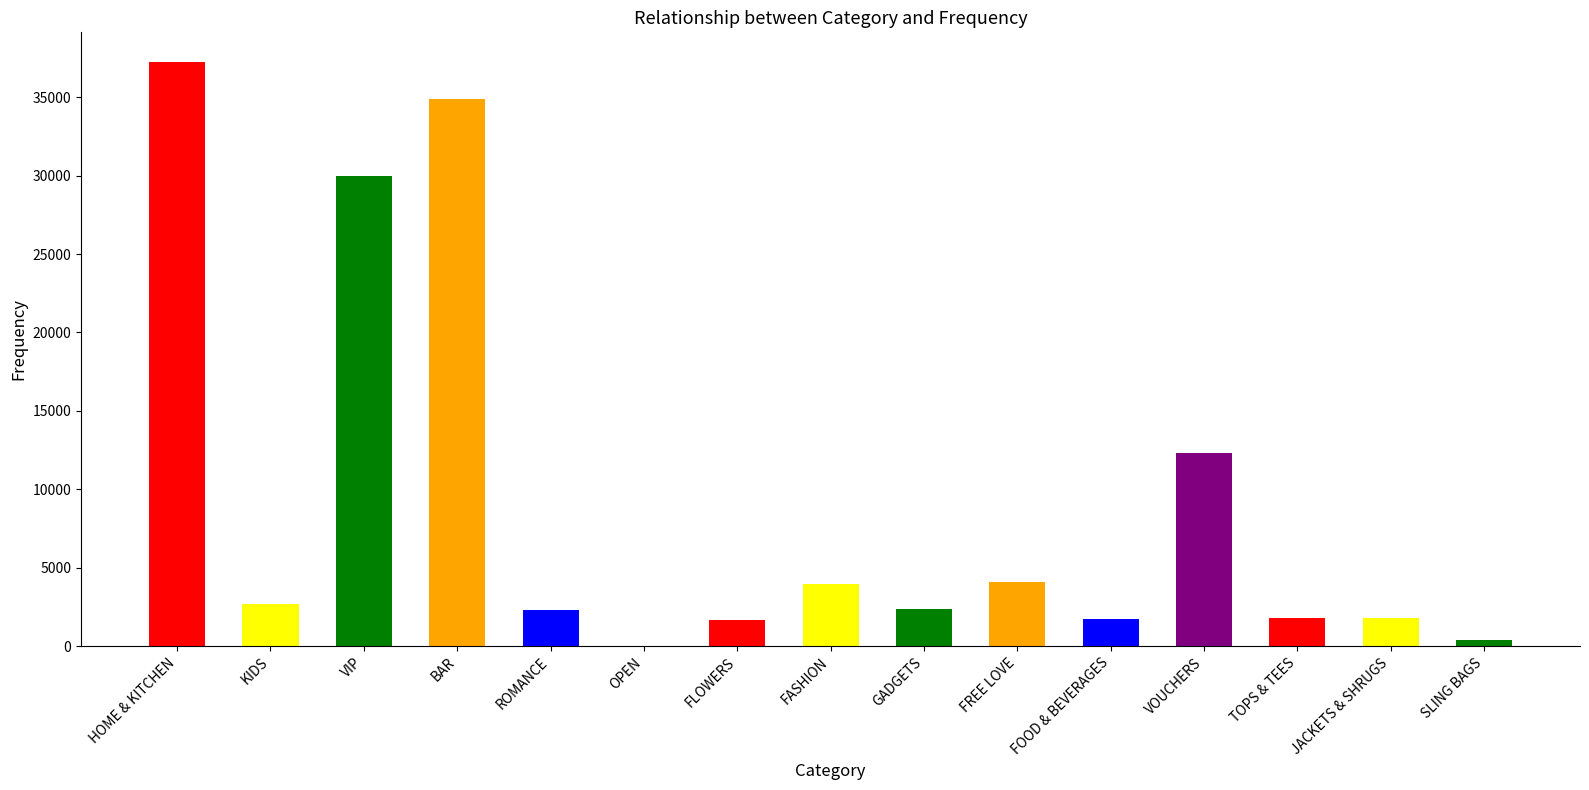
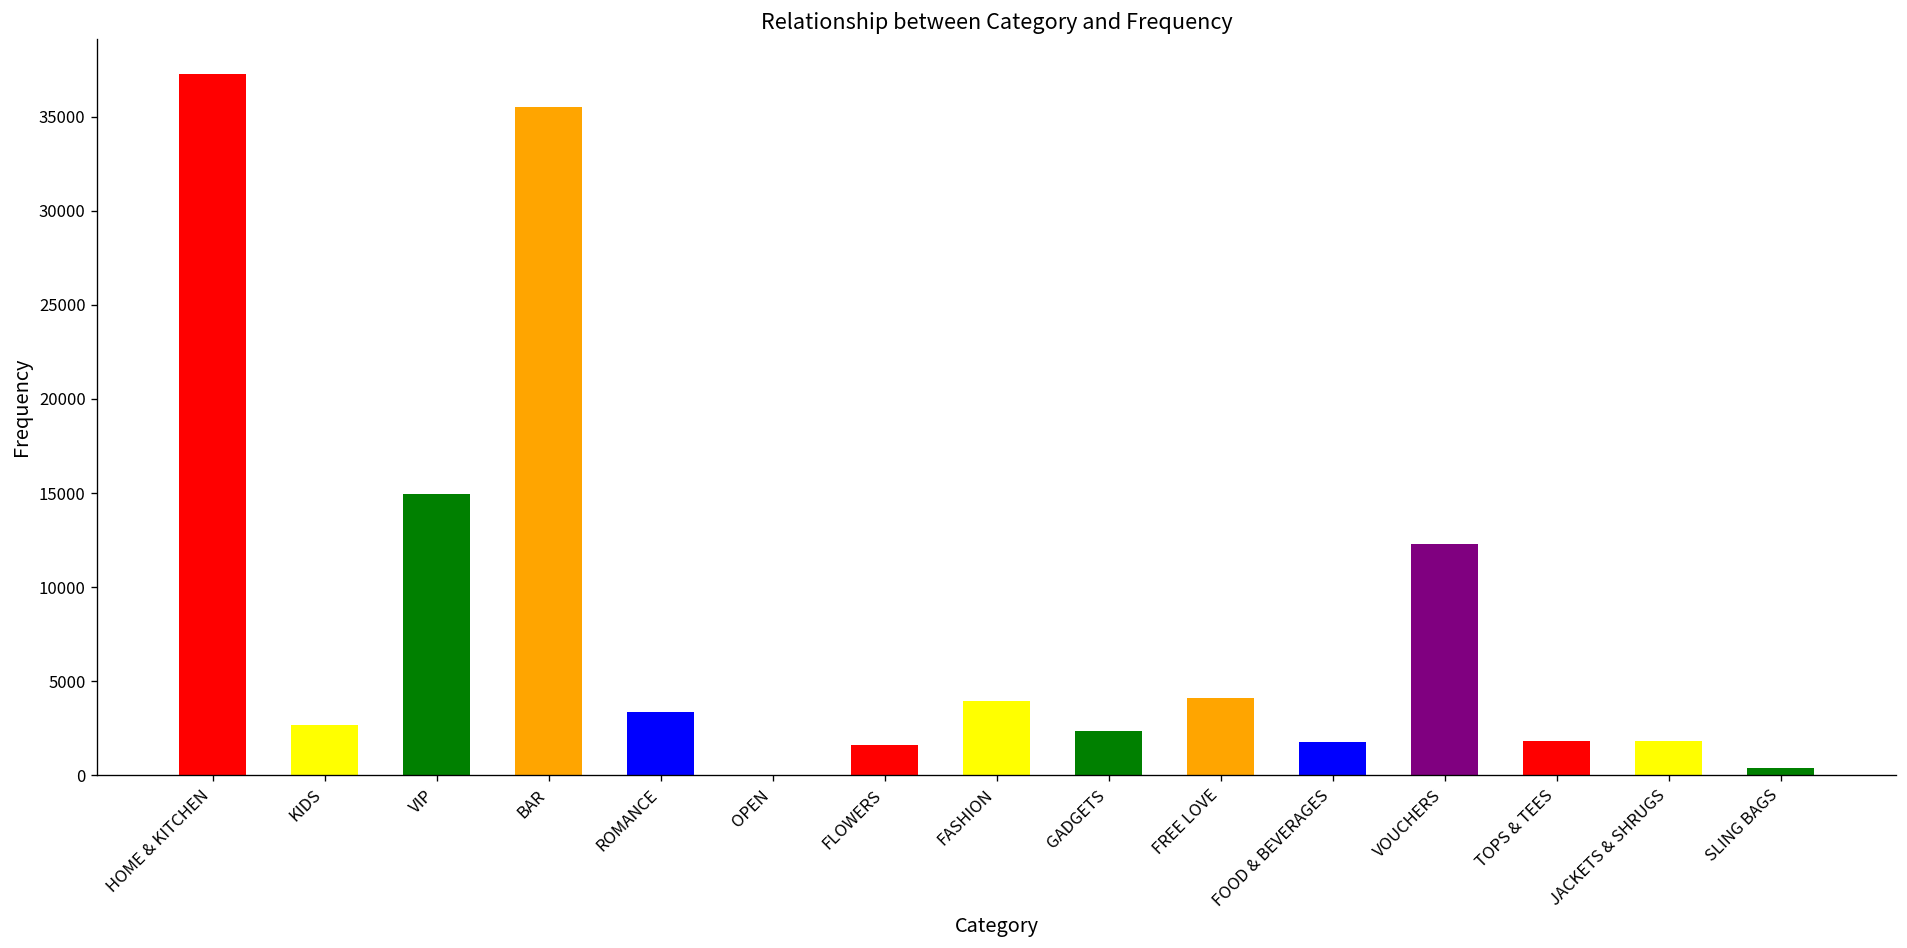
  {
    "HOME & KITCHEN": 37300,
    "KIDS": 2700,
-   "VIP": 30000,
-   "BAR": 34900,
-   "ROMANCE": 2300,
+   "VIP": 14900,
+   "BAR": 35500,
+   "ROMANCE": 3400,
    "OPEN": 0,
    "FLOWERS": 1600,
    "FASHION": 3900,
    "GADGETS": 2400,
    "FREE LOVE": 4100,
    "FOOD & BEVERAGES": 1800,
    "VOUCHERS": 12300,
    "TOPS & TEES": 1800,
    "JACKETS & SHRUGS": 1800,
    "SLING BAGS": 400
  }
